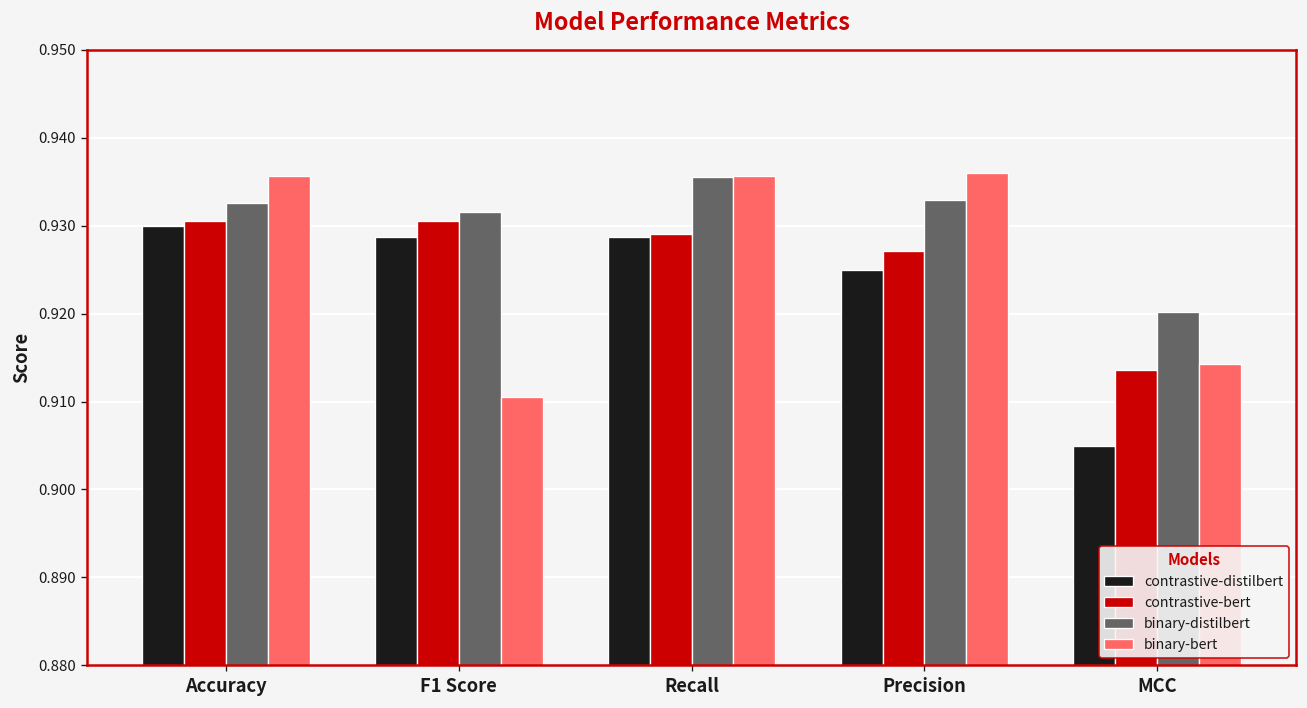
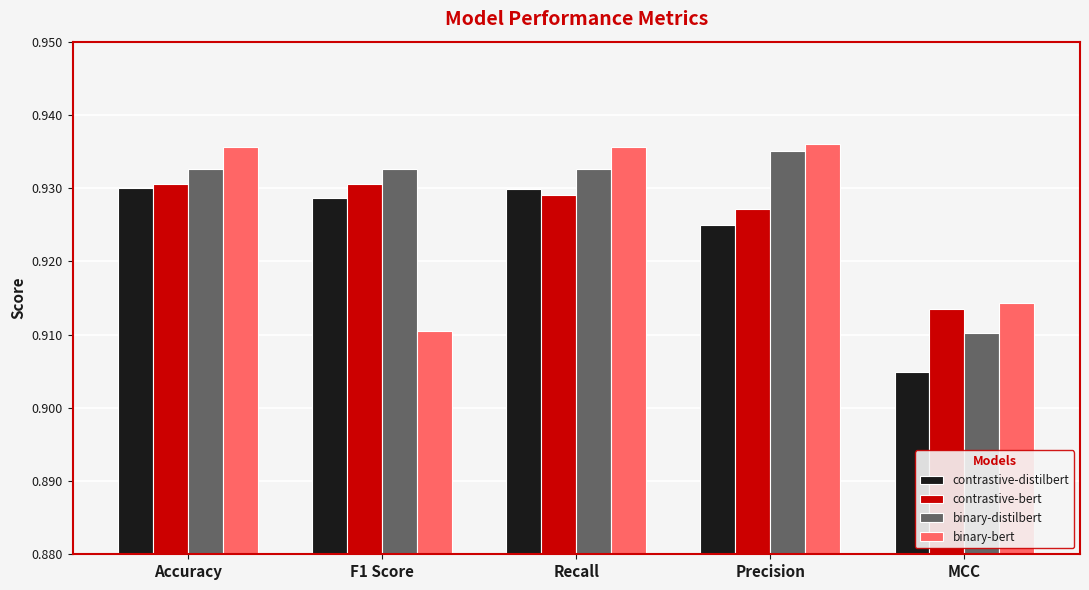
  {
    "contrastive-distilbert": {
      "Accuracy": 0.930,
      "F1 Score": 0.929,
-     "Recall": 0.929,
+     "Recall": 0.930,
      "Precision": 0.925,
      "MCC": 0.905
    },
    "contrastive-bert": {
      "Accuracy": 0.931,
      "F1 Score": 0.931,
      "Recall": 0.929,
      "Precision": 0.927,
      "MCC": 0.914
    },
    "binary-distilbert": {
      "Accuracy": 0.933,
-     "F1 Score": 0.932,
-     "Recall": 0.936,
-     "Precision": 0.933,
-     "MCC": 0.920
+     "F1 Score": 0.933,
+     "Recall": 0.933,
+     "Precision": 0.935,
+     "MCC": 0.910
    },
    "binary-bert": {
      "Accuracy": 0.936,
      "F1 Score": 0.911,
      "Recall": 0.936,
      "Precision": 0.936,
      "MCC": 0.914
    }
  }
